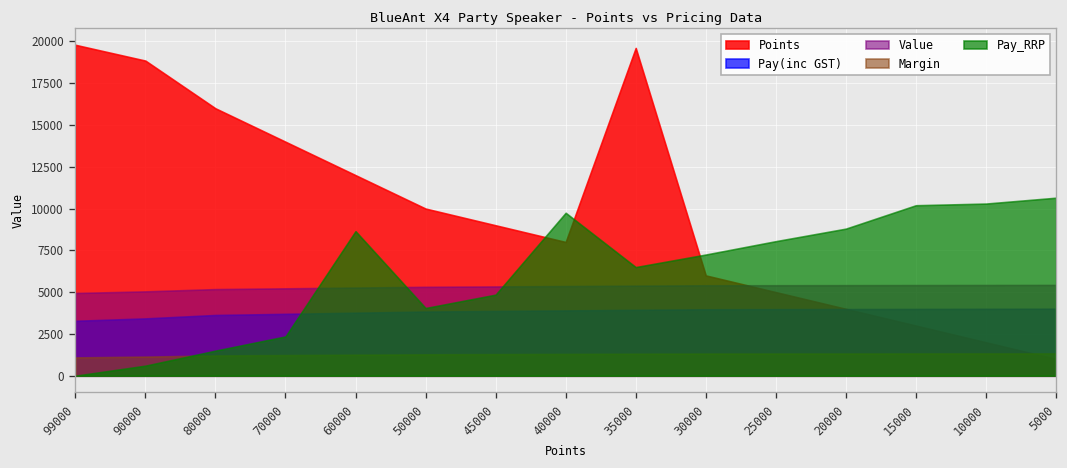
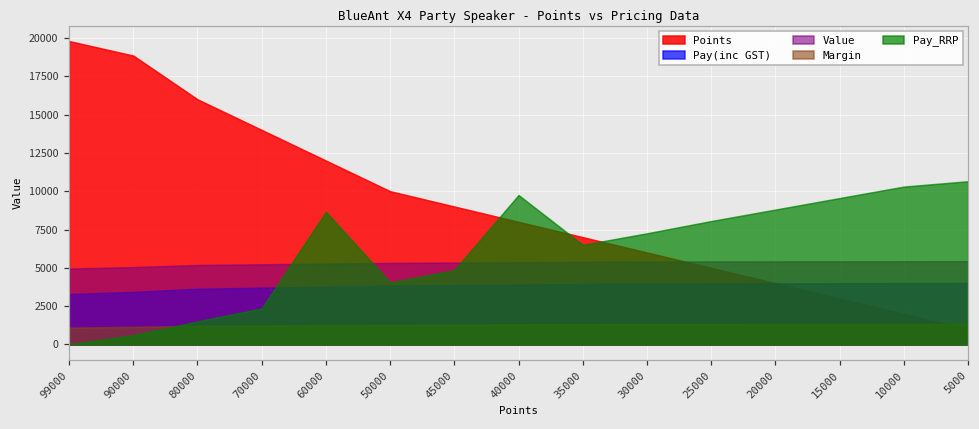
  {
    "Points": {
      "99000": 19800,
      "90000": 18900,
      "80000": 16000,
      "70000": 14000,
      "60000": 12000,
      "50000": 10000,
      "45000": 9000,
      "40000": 8000,
-     "35000": 19600,
+     "35000": 7000,
      "30000": 6000,
      "25000": 5000,
      "15000": 3000,
      "10000": 2000,
      "5000": 1000
    },
    "Pay(inc GST)": {
      "99000": 3300,
      "90000": 3400,
      "80000": 3600,
      "70000": 3700,
      "60000": 3800,
      "50000": 3800,
      "45000": 3900,
      "40000": 3900,
      "35000": 3900,
      "30000": 4000,
      "25000": 4000,
      "15000": 4000,
      "10000": 4000,
      "5000": 4000
    },
    "Value": {
      "99000": 5000,
      "90000": 5000,
      "80000": 5200,
      "70000": 5200,
      "60000": 5300,
      "50000": 5300,
      "45000": 5300,
      "40000": 5400,
      "35000": 5400,
      "30000": 5400,
      "25000": 5400,
      "20000": 5400,
      "15000": 5400,
      "10000": 5400,
      "5000": 5400
    },
    "Margin": {
      "99000": 1100,
      "90000": 1100,
      "80000": 1200,
      "70000": 1200,
      "60000": 1300,
      "50000": 1300,
      "45000": 1300,
      "40000": 1300,
      "35000": 1300,
      "30000": 1300,
      "25000": 1300,
      "20000": 1300,
      "15000": 1300,
      "10000": 1300,
      "5000": 1300
    },
    "Pay_RRP": {
      "99000": 0,
      "90000": 600,
      "80000": 1500,
      "70000": 2400,
      "60000": 8700,
      "50000": 4100,
      "45000": 4900,
      "40000": 9800,
      "35000": 6500,
      "30000": 7300,
      "25000": 8100,
      "20000": 8800,
-     "15000": 10200,
+     "15000": 9600,
      "10000": 10300,
      "5000": 10700
    }
  }
